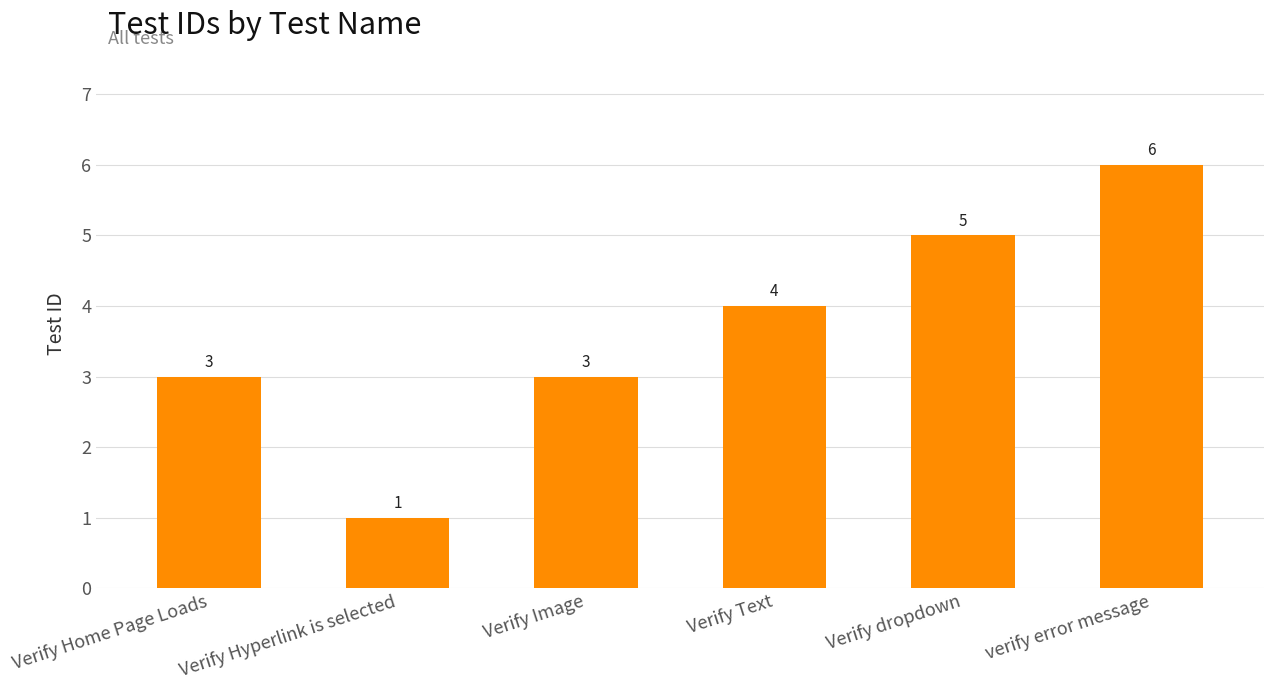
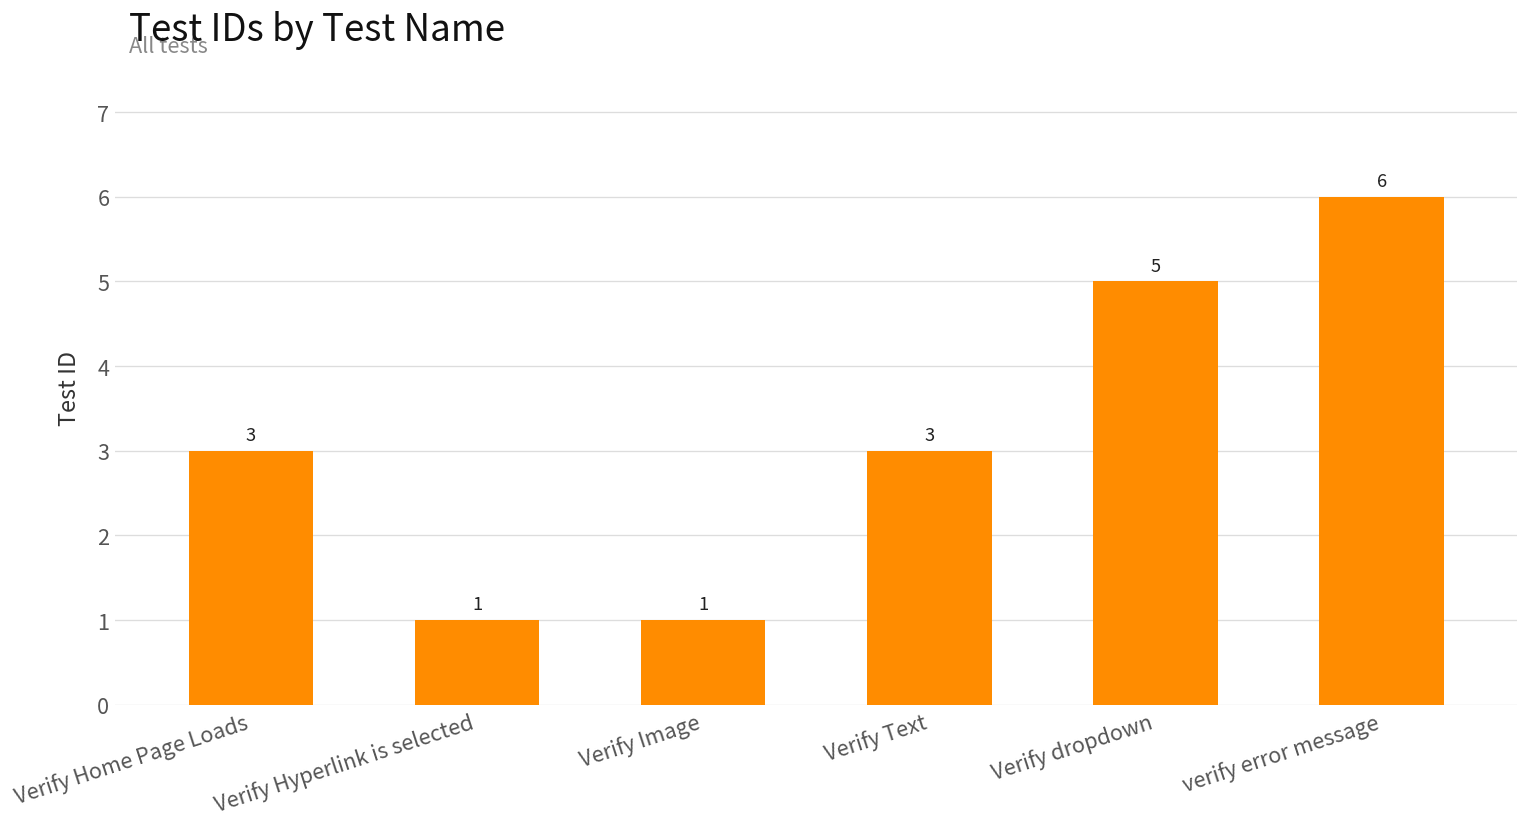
  {
    "Verify Home Page Loads": 3,
    "Verify Hyperlink is selected": 1,
-   "Verify Image": 3,
-   "Verify Text": 4,
+   "Verify Image": 1,
+   "Verify Text": 3,
    "Verify dropdown": 5,
    "verify error message": 6
  }
